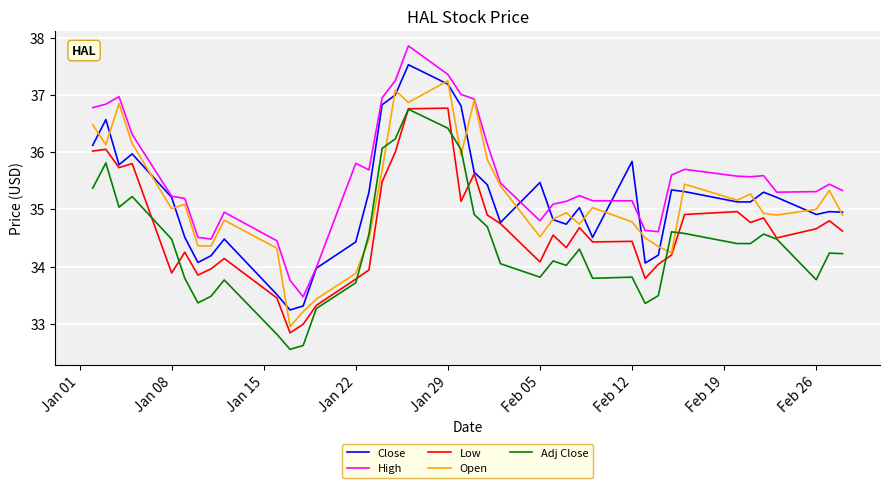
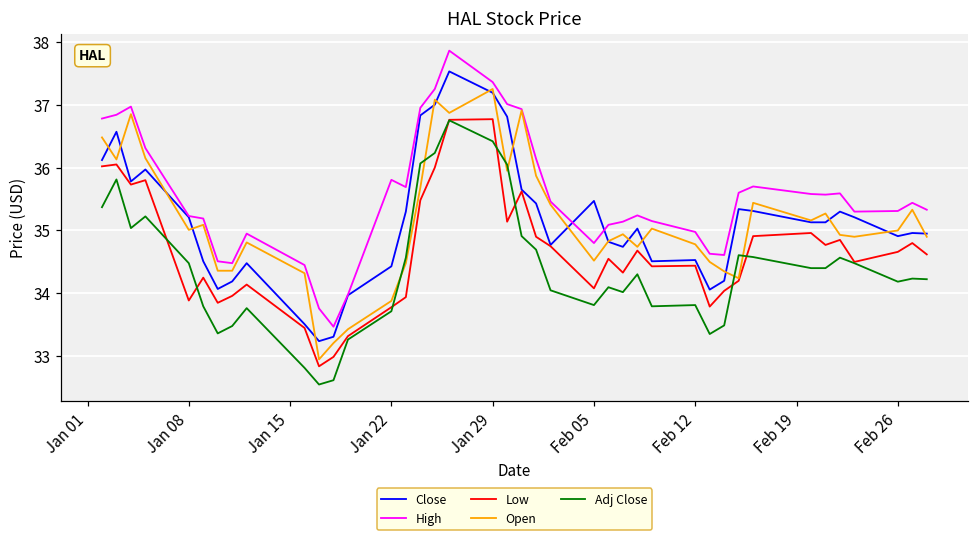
  {
    "Close": {
      "Jan 22": 34.4,
      "Jan 29": 37.2,
      "Feb 05": 35.5,
-     "Feb 12": 35.8,
+     "Feb 12": 34.5,
      "Feb 26": 34.9
    },
    "High": {
      "Jan 22": 35.8,
      "Jan 29": 37.4,
      "Feb 05": 34.8,
-     "Feb 12": 35.2,
+     "Feb 12": 35.0,
      "Feb 26": 35.3
    },
    "Low": {
      "Jan 08": 33.9,
      "Jan 22": 33.8,
      "Jan 29": 36.8,
      "Feb 05": 34.1,
      "Feb 12": 34.4,
      "Feb 26": 34.7
    },
    "Open": {
      "Jan 08": 35.0,
      "Jan 22": 33.9,
      "Jan 29": 37.3,
      "Feb 05": 34.5,
      "Feb 12": 34.8,
      "Feb 26": 35.0
    },
    "Adj Close": {
      "Jan 08": 34.5,
      "Jan 22": 33.7,
      "Jan 29": 36.4,
      "Feb 05": 33.8,
      "Feb 12": 33.8,
-     "Feb 26": 33.8
+     "Feb 26": 34.2
    }
  }
